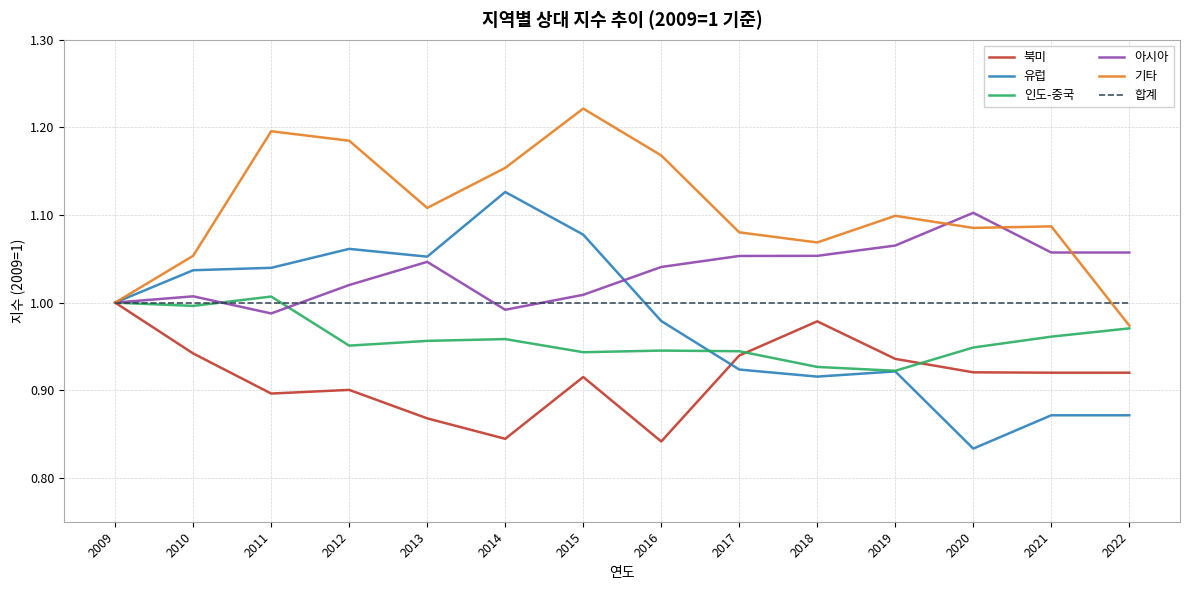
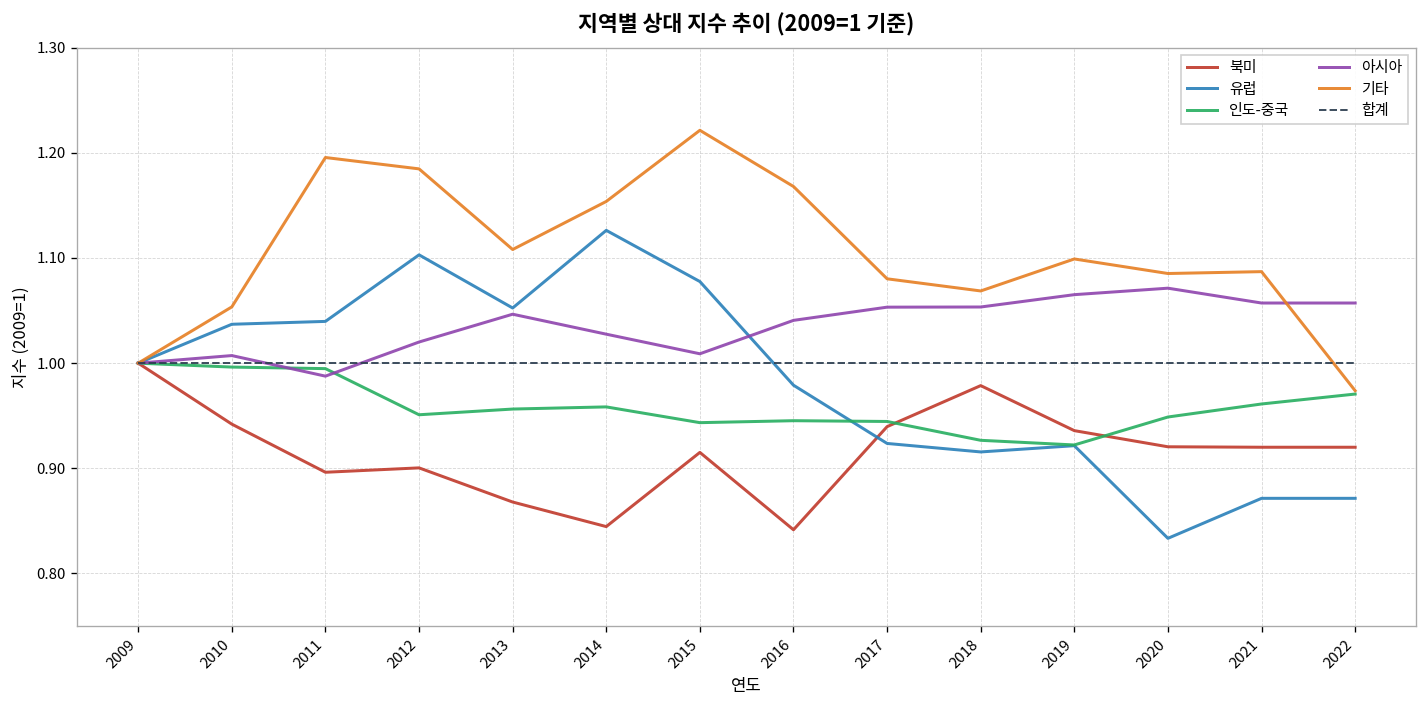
  {
    "북미": {
      "2010": 0.94,
      "2011": 0.90,
      "2012": 0.90,
      "2013": 0.87,
      "2014": 0.84,
      "2015": 0.92,
      "2016": 0.84,
      "2017": 0.94,
      "2018": 0.98,
      "2019": 0.94,
      "2020": 0.92,
      "2021": 0.92,
      "2022": 0.92
    },
    "유럽": {
      "2010": 1.04,
      "2011": 1.04,
-     "2012": 1.06,
+     "2012": 1.10,
      "2013": 1.05,
      "2014": 1.13,
      "2015": 1.08,
      "2016": 0.98,
      "2017": 0.92,
      "2018": 0.92,
      "2020": 0.83,
      "2021": 0.87,
      "2022": 0.87
    },
    "인도-중국": {
      "2010": 1.00,
-     "2011": 1.01,
+     "2011": 0.99,
      "2012": 0.95,
      "2013": 0.96,
      "2014": 0.96,
      "2015": 0.94,
      "2016": 0.95,
      "2017": 0.94,
      "2018": 0.93,
      "2020": 0.95,
      "2021": 0.96,
      "2022": 0.97
    },
    "아시아": {
      "2010": 1.01,
      "2011": 0.99,
      "2012": 1.02,
      "2013": 1.05,
-     "2014": 0.99,
+     "2014": 1.03,
      "2015": 1.01,
      "2016": 1.04,
      "2017": 1.05,
      "2018": 1.05,
      "2019": 1.07,
-     "2020": 1.10,
+     "2020": 1.07,
      "2021": 1.06,
      "2022": 1.06
    },
    "기타": {
      "2010": 1.05,
      "2011": 1.20,
      "2012": 1.18,
      "2013": 1.11,
      "2014": 1.15,
      "2015": 1.22,
      "2016": 1.17,
      "2017": 1.08,
      "2018": 1.07,
      "2019": 1.10,
      "2020": 1.09,
      "2021": 1.09,
      "2022": 0.97
    },
    "합계": {
      "2010": 1.00,
      "2011": 1.00,
      "2012": 1.00,
      "2013": 1.00,
      "2014": 1.00,
      "2015": 1.00,
      "2016": 1.00,
      "2017": 1.00,
      "2018": 1.00,
      "2019": 1.00,
      "2020": 1.00,
      "2021": 1.00,
      "2022": 1.00
    }
  }
